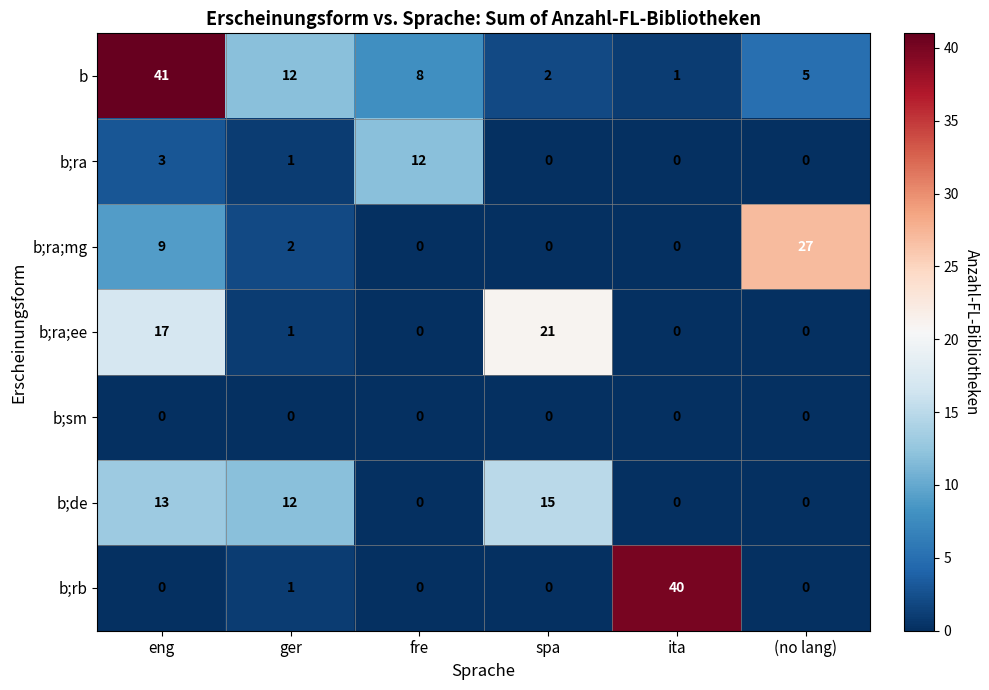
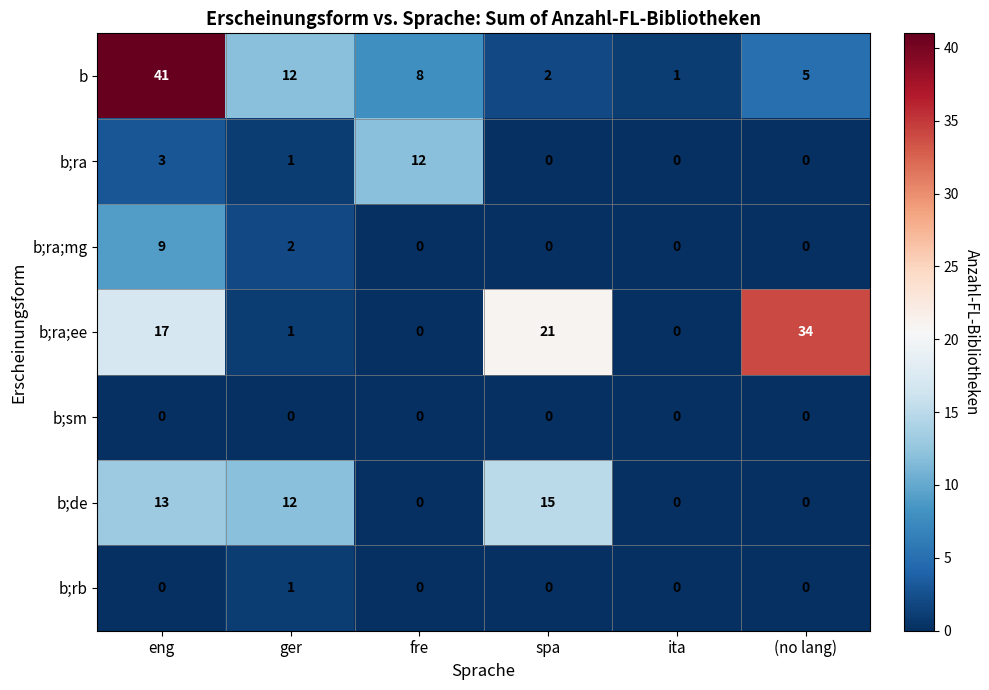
  {
    "b": {
      "eng": 41,
      "ger": 12,
      "fre": 8,
      "spa": 2,
      "ita": 1,
      "(no lang)": 5
    },
    "b;ra": {
      "eng": 3,
      "ger": 1,
      "fre": 12,
      "spa": 0,
      "ita": 0,
      "(no lang)": 0
    },
    "b;ra;mg": {
      "eng": 9,
      "ger": 2,
      "fre": 0,
      "spa": 0,
      "ita": 0,
-     "(no lang)": 27
+     "(no lang)": 0
    },
    "b;ra;ee": {
      "eng": 17,
      "ger": 1,
      "fre": 0,
      "spa": 21,
      "ita": 0,
-     "(no lang)": 0
+     "(no lang)": 34
    },
    "b;sm": {
      "eng": 0,
      "ger": 0,
      "fre": 0,
      "spa": 0,
      "ita": 0,
      "(no lang)": 0
    },
    "b;de": {
      "eng": 13,
      "ger": 12,
      "fre": 0,
      "spa": 15,
      "ita": 0,
      "(no lang)": 0
    },
    "b;rb": {
      "eng": 0,
      "ger": 1,
      "fre": 0,
      "spa": 0,
-     "ita": 40,
+     "ita": 0,
      "(no lang)": 0
    }
  }
